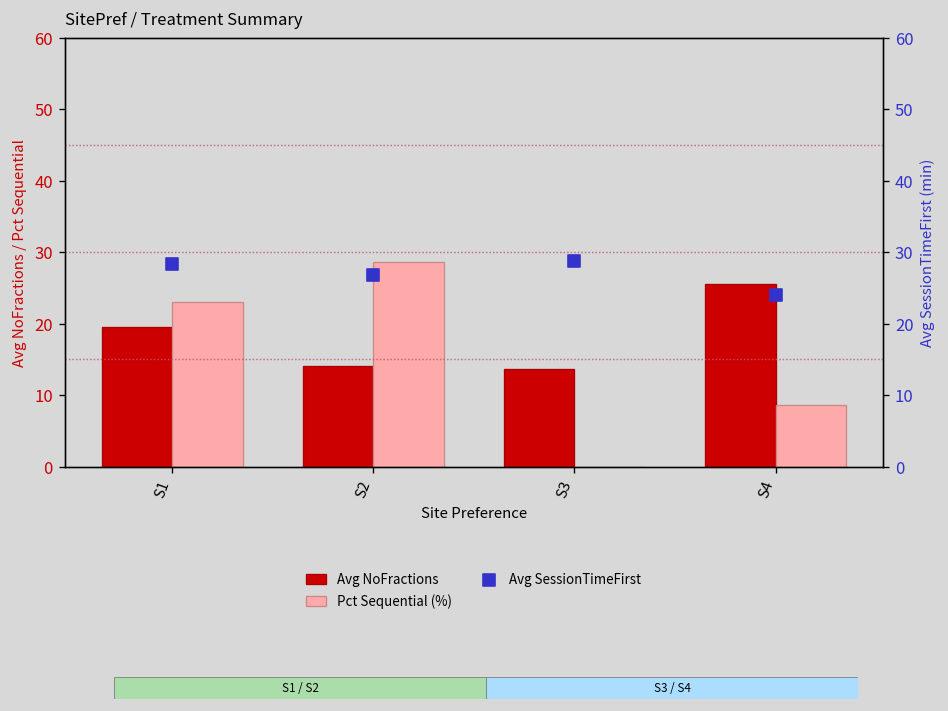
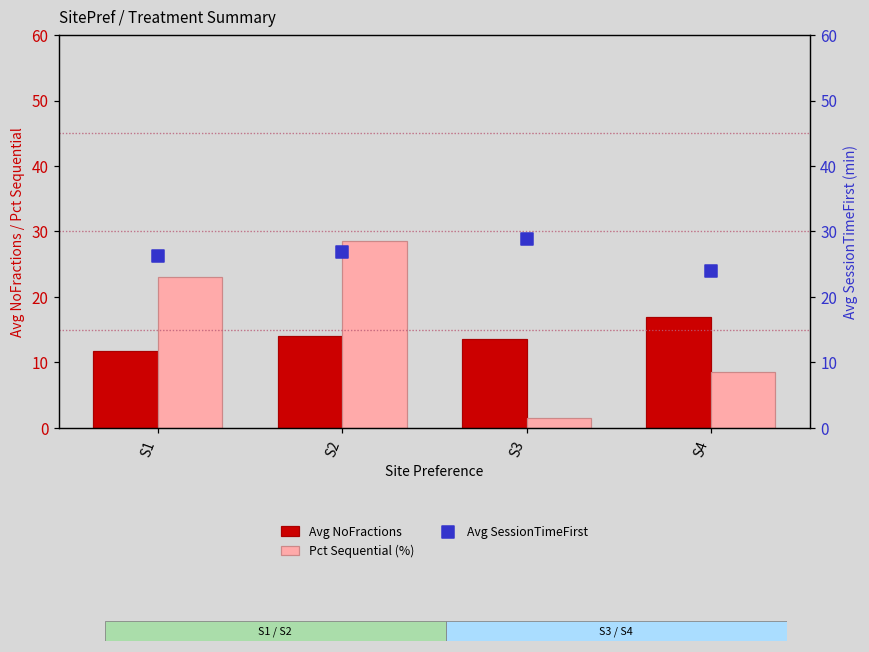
  {
    "Avg NoFractions": {
-     "S1": 20,
+     "S1": 12,
      "S2": 14,
      "S3": 14,
-     "S4": 26
+     "S4": 17
    },
    "Pct Sequential (%)": {
      "S1": 23,
      "S2": 29,
-     "S3": 0,
+     "S3": 2,
      "S4": 9
    },
    "Avg SessionTimeFirst": {
-     "S1": 28
+     "S1": 26
    }
  }
